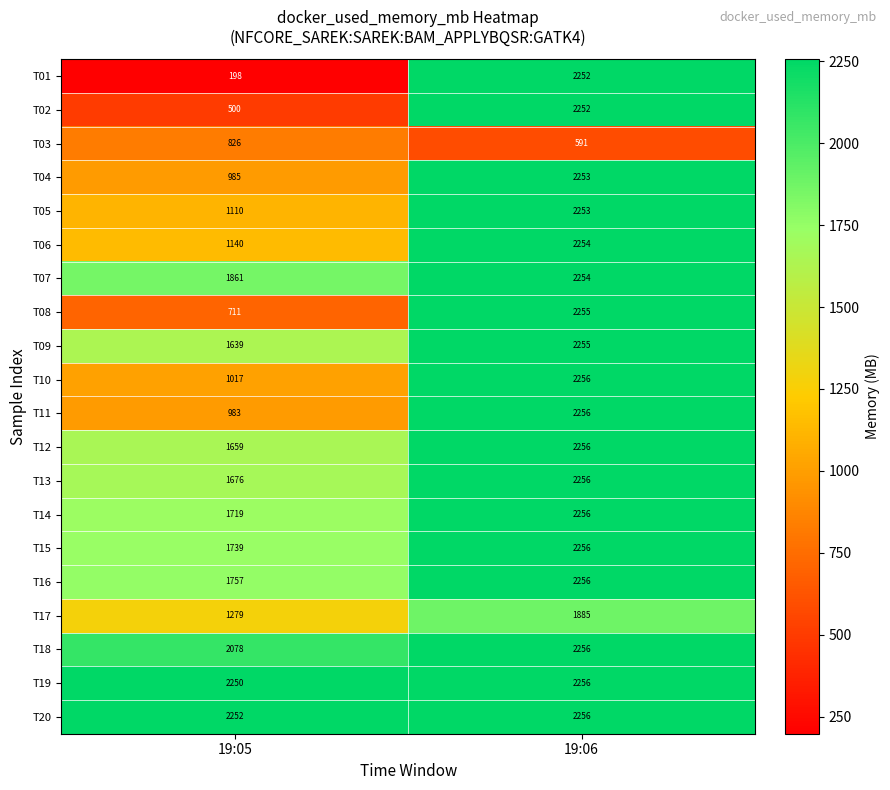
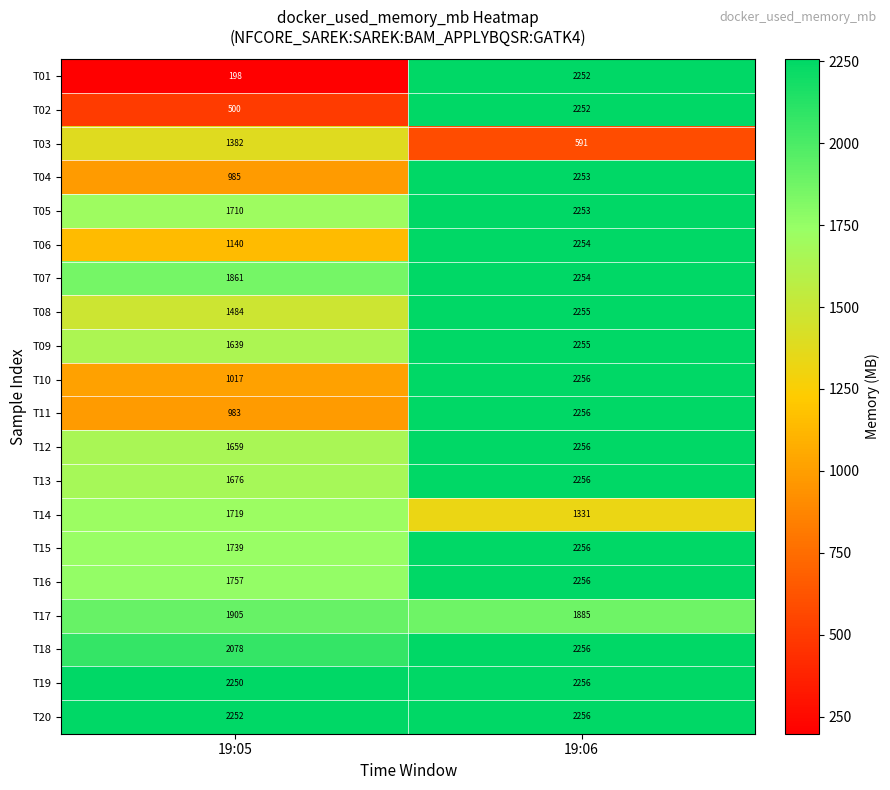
  {
    "T01": {
      "19:05": 198,
      "19:06": 2252
    },
    "T02": {
      "19:05": 500,
      "19:06": 2252
    },
    "T03": {
-     "19:05": 826,
+     "19:05": 1382,
      "19:06": 591
    },
    "T04": {
      "19:05": 985,
      "19:06": 2253
    },
    "T05": {
-     "19:05": 1110,
+     "19:05": 1710,
      "19:06": 2253
    },
    "T06": {
      "19:05": 1140,
      "19:06": 2254
    },
    "T07": {
      "19:05": 1861,
      "19:06": 2254
    },
    "T08": {
-     "19:05": 711,
+     "19:05": 1484,
      "19:06": 2255
    },
    "T09": {
      "19:05": 1639,
      "19:06": 2255
    },
    "T10": {
      "19:05": 1017,
      "19:06": 2256
    },
    "T11": {
      "19:05": 983,
      "19:06": 2256
    },
    "T12": {
      "19:05": 1659,
      "19:06": 2256
    },
    "T13": {
      "19:05": 1676,
      "19:06": 2256
    },
    "T14": {
      "19:05": 1719,
-     "19:06": 2256
+     "19:06": 1331
    },
    "T15": {
      "19:05": 1739,
      "19:06": 2256
    },
    "T16": {
      "19:05": 1757,
      "19:06": 2256
    },
    "T17": {
-     "19:05": 1279,
+     "19:05": 1905,
      "19:06": 1885
    },
    "T18": {
      "19:05": 2078,
      "19:06": 2256
    },
    "T19": {
      "19:05": 2250,
      "19:06": 2256
    },
    "T20": {
      "19:05": 2252,
      "19:06": 2256
    }
  }
